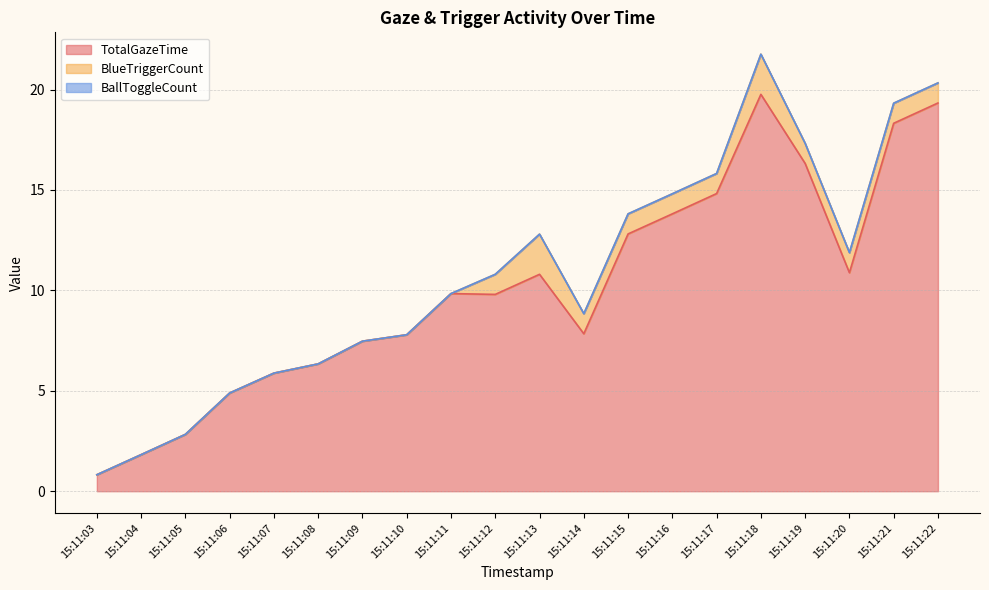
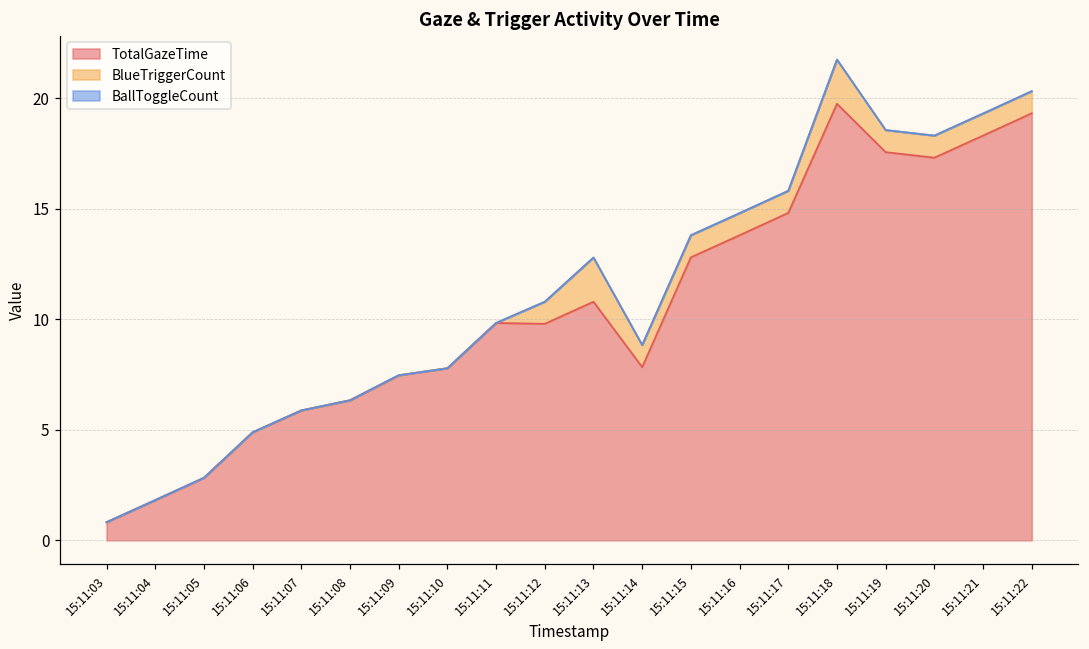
  {
    "TotalGazeTime": {
      "15:11:12": 9.8,
      "15:11:13": 10.8,
      "15:11:14": 7.8,
      "15:11:15": 12.8,
      "15:11:16": 13.8,
      "15:11:17": 14.8,
      "15:11:18": 19.8,
-     "15:11:19": 16.3,
-     "15:11:20": 10.9,
+     "15:11:19": 17.6,
+     "15:11:20": 17.3,
      "15:11:21": 18.3,
      "15:11:22": 19.3
    }
  }
